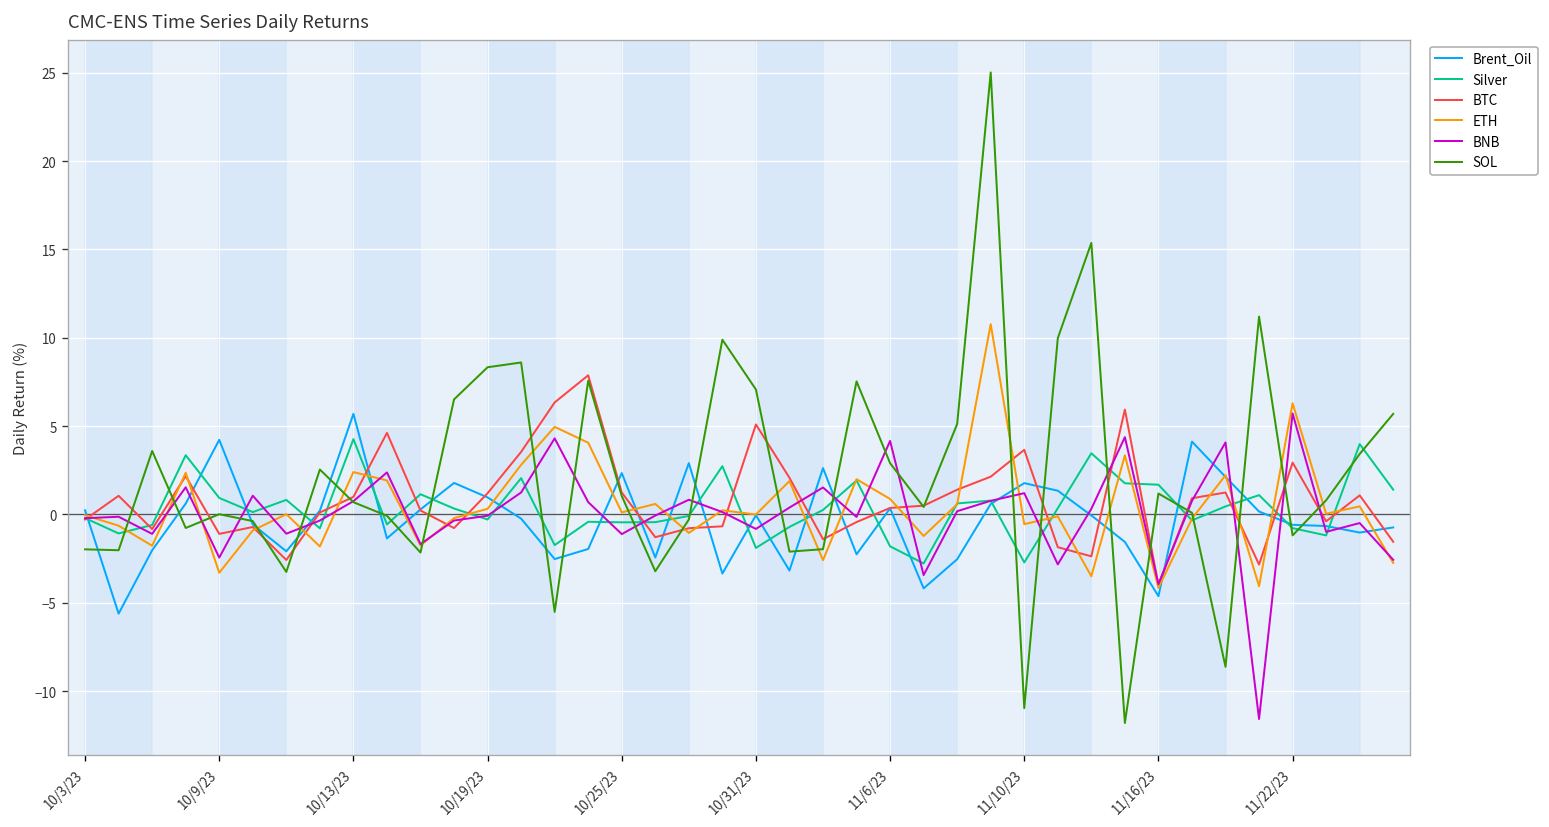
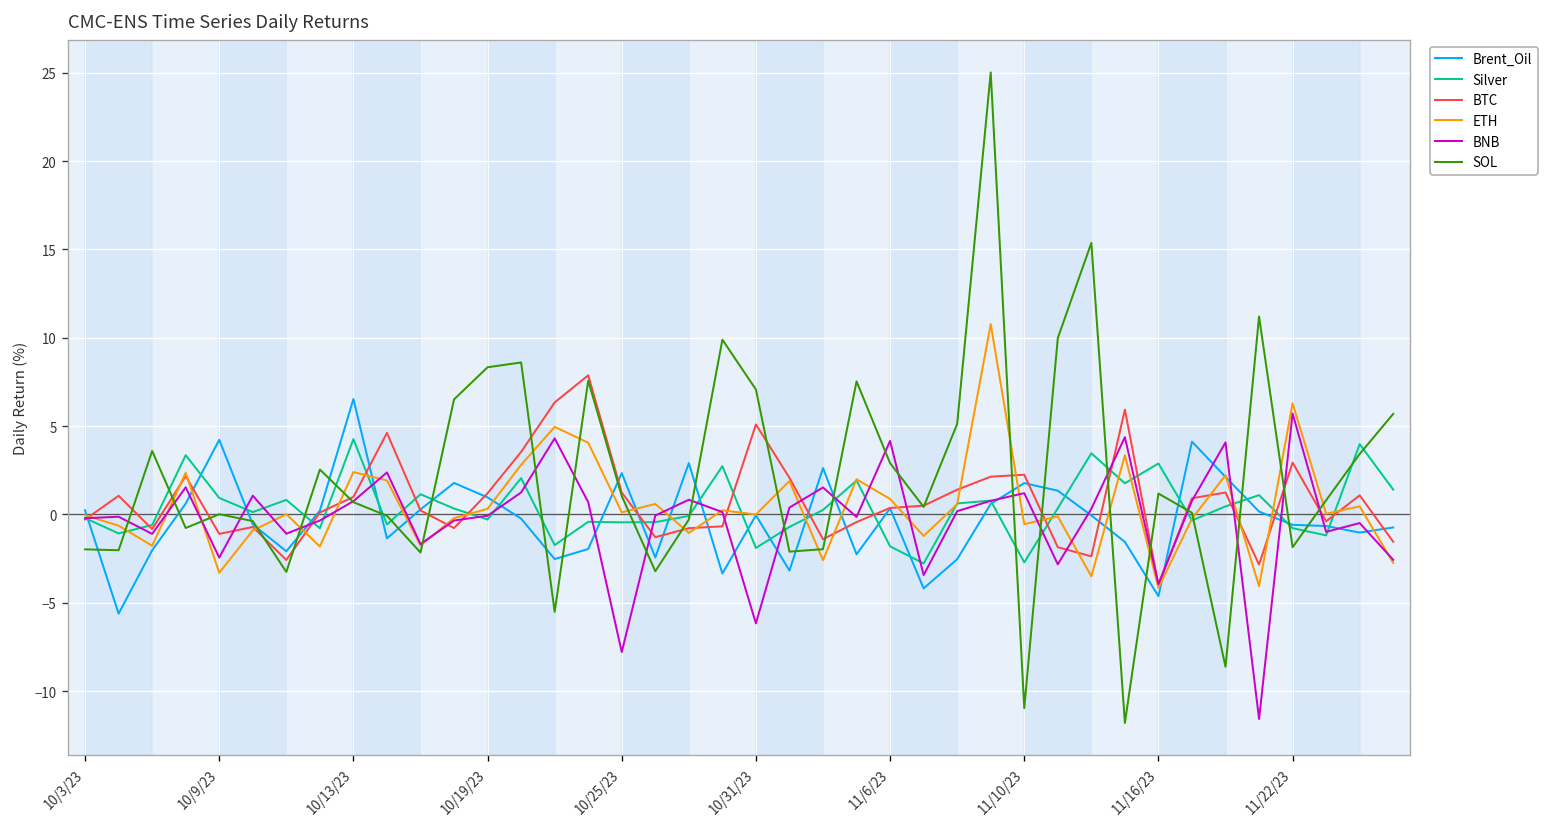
  {
    "Brent_Oil": {
      "10/3/23": 0.2,
      "10/9/23": 4.2,
-     "10/13/23": 5.7,
+     "10/13/23": 6.5,
      "10/19/23": 1.0,
      "10/25/23": 2.3,
      "11/10/23": 1.8,
      "11/16/23": -4.6,
      "11/22/23": -0.6
    },
    "Silver": {
      "10/9/23": 0.9,
      "10/13/23": 4.3,
      "10/19/23": -0.3,
      "10/25/23": -0.5,
      "10/31/23": -1.9,
      "11/6/23": -1.8,
      "11/10/23": -2.7,
-     "11/16/23": 1.7,
+     "11/16/23": 2.9,
      "11/22/23": -0.8
    },
    "BTC": {
      "10/9/23": -1.1,
      "10/13/23": 1.0,
      "10/19/23": 1.2,
      "10/25/23": 1.2,
      "10/31/23": 5.1,
-     "11/10/23": 3.7,
+     "11/10/23": 2.2,
      "11/22/23": 2.9
    },
    "ETH": {
      "10/9/23": -3.3,
      "10/13/23": 2.4,
      "10/19/23": 0.3,
      "10/25/23": 0.1,
      "11/6/23": 0.9,
      "11/10/23": -0.6,
      "11/22/23": 6.3
    },
    "BNB": {
      "10/9/23": -2.4,
      "10/19/23": -0.1,
-     "10/25/23": -1.1,
-     "10/31/23": -0.8,
+     "10/25/23": -7.8,
+     "10/31/23": -6.2,
      "11/6/23": 4.2,
      "11/10/23": 1.2,
      "11/22/23": 5.7
    },
    "SOL": {
      "10/3/23": -2.0,
      "10/9/23": 0.0,
      "10/19/23": 8.3,
      "10/25/23": 1.0,
      "10/31/23": 7.1,
      "11/6/23": 2.9,
      "11/10/23": -11.0,
      "11/16/23": 1.2,
-     "11/22/23": -1.2
+     "11/22/23": -1.9
    }
  }
